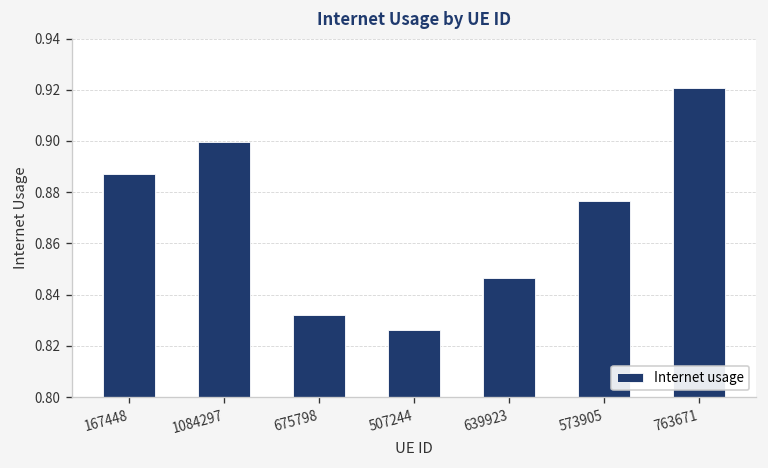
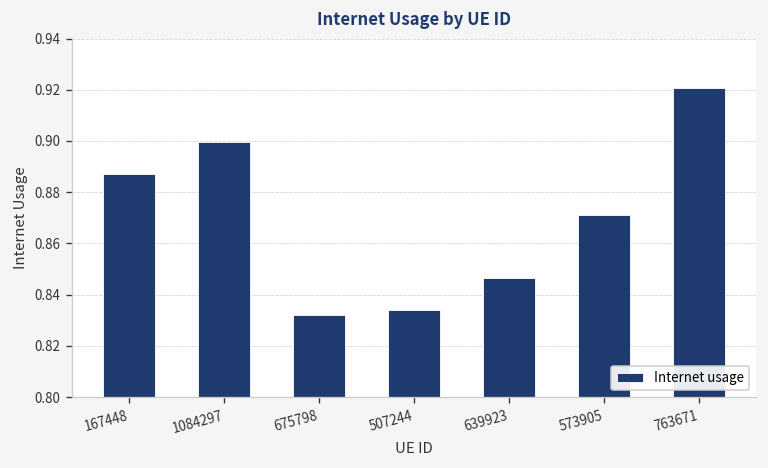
  {
    "167448": 0.887,
    "1084297": 0.900,
    "675798": 0.832,
-   "507244": 0.826,
+   "507244": 0.834,
    "639923": 0.847,
-   "573905": 0.877,
+   "573905": 0.871,
    "763671": 0.921
  }
